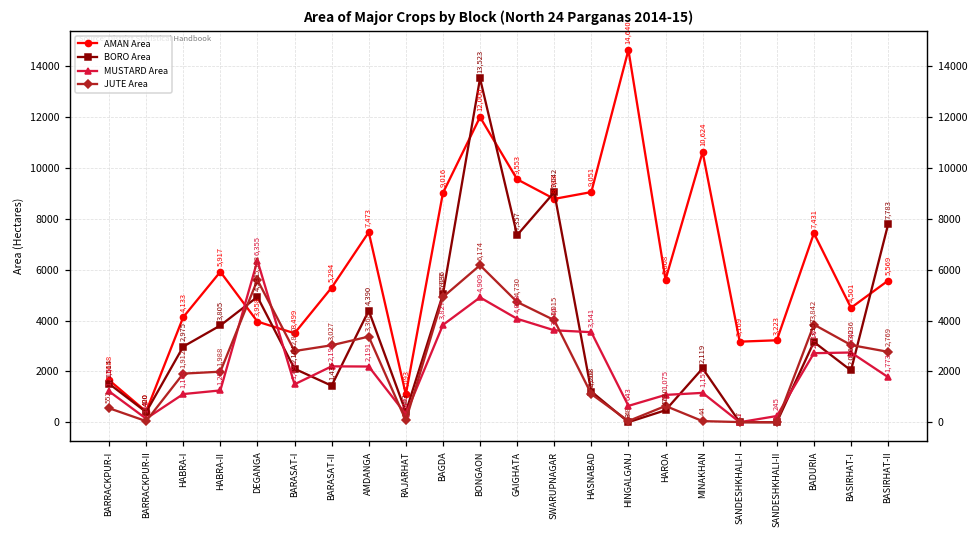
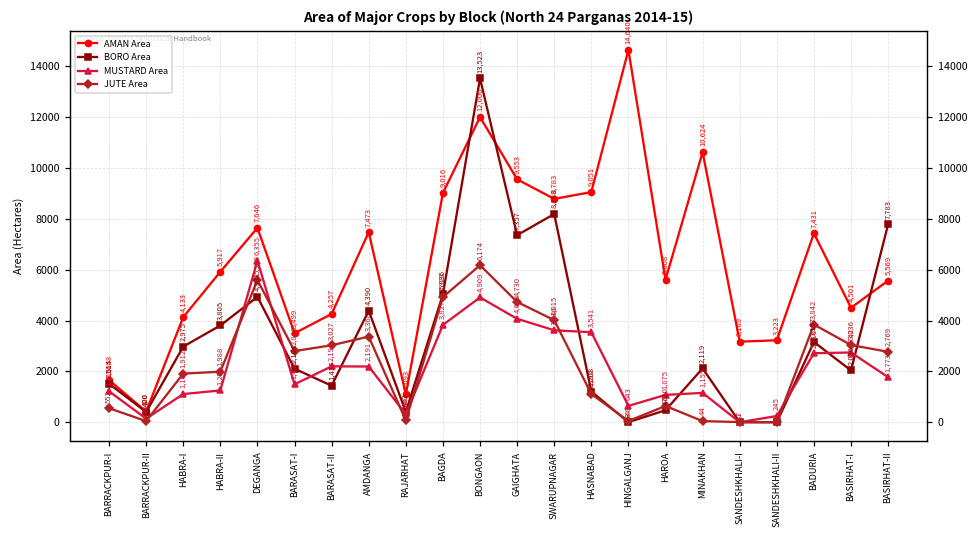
  {
    "AMAN Area": {
      "HABRA-I": "4,133",
      "HABRA-II": "5,917",
-     "DEGANGA": "3,958",
+     "DEGANGA": "7,646",
      "BARASAT-I": "3,499",
-     "BARASAT-II": "5,294",
+     "BARASAT-II": "4,257",
      "AMDANGA": "7,473",
      "RAJARHAT": "1,093",
      "BAGDA": "9,016",
      "BONGAON": "12,000",
      "GAIGHATA": "9,553",
      "HASNABAD": "9,051",
      "HINGALGANJ": "14,640",
      "HAROA": "5,608",
      "MINAKHAN": "10,624",
      "SANDESHKHALI-I": "3,169",
      "SANDESHKHALI-II": "3,223",
      "BADURIA": "7,431",
      "BASIRHAT-I": "4,501",
      "BASIRHAT-II": "5,569"
    },
    "BORO Area": {
      "HABRA-I": "2,975",
      "HABRA-II": "3,805",
      "AMDANGA": "4,390",
      "BONGAON": "13,523",
      "GAIGHATA": "7,357",
-     "SWARUPNAGAR": "9,042",
+     "SWARUPNAGAR": "8,188",
      "MINAKHAN": "2,119",
      "BASIRHAT-II": "7,783"
    }
  }
